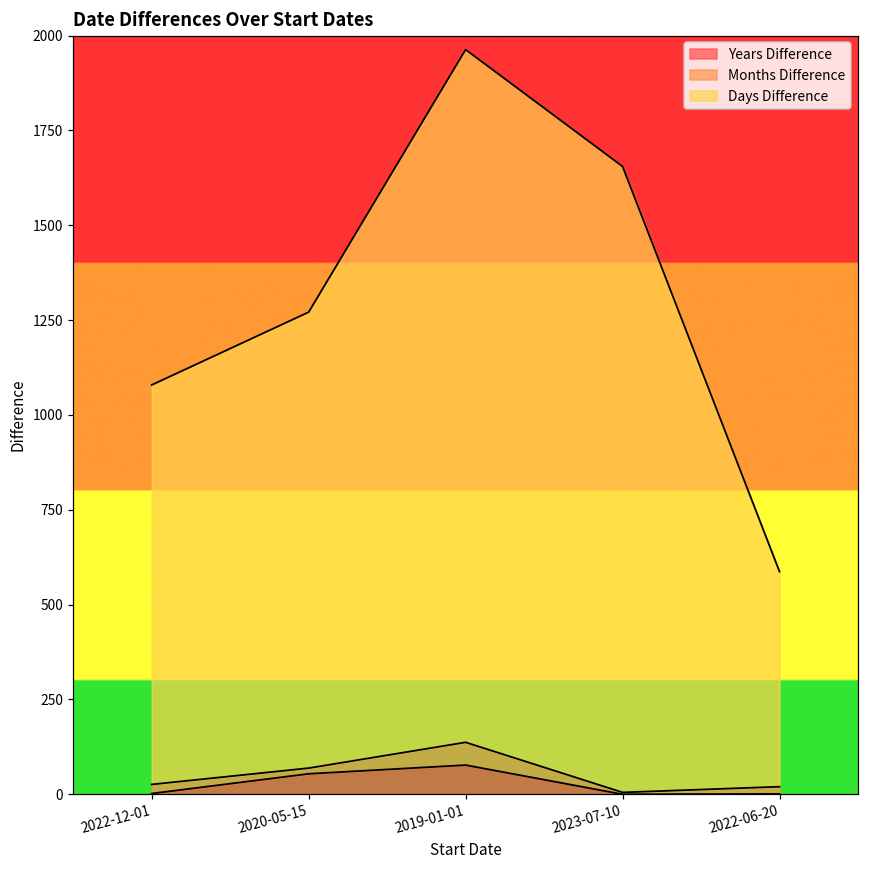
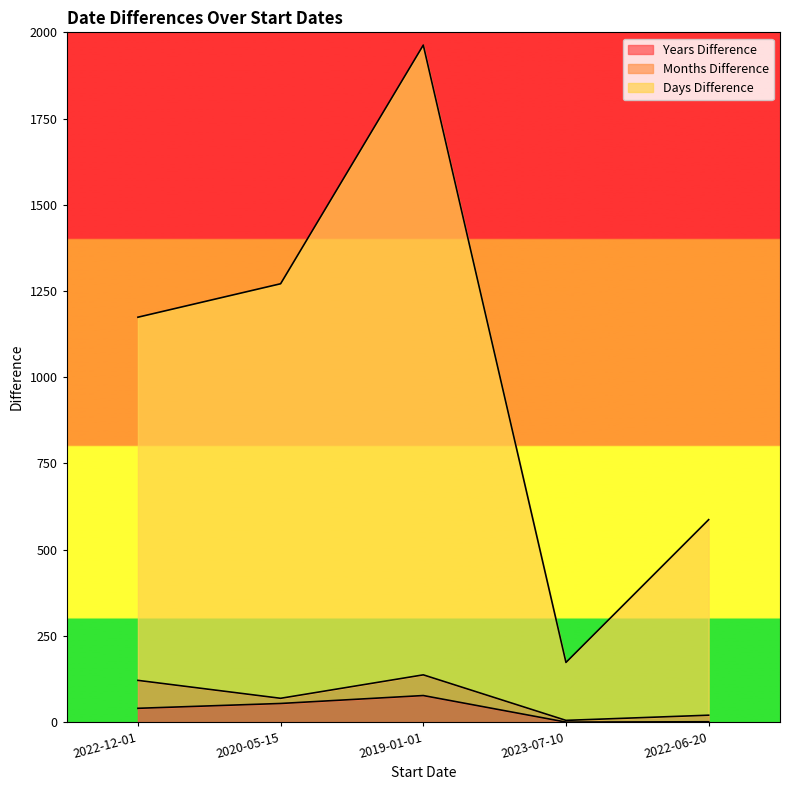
  {
    "Years Difference": {
-     "2022-12-01": 0,
+     "2022-12-01": 40,
      "2020-05-15": 50,
      "2019-01-01": 80,
      "2022-06-20": 0
    },
    "Months Difference": {
-     "2022-12-01": 20,
+     "2022-12-01": 80,
      "2020-05-15": 20,
      "2019-01-01": 60,
      "2022-06-20": 20
    },
    "Days Difference": {
      "2022-12-01": 1050,
      "2020-05-15": 1200,
      "2019-01-01": 1830,
-     "2023-07-10": 1650,
+     "2023-07-10": 170,
      "2022-06-20": 570
    }
  }
